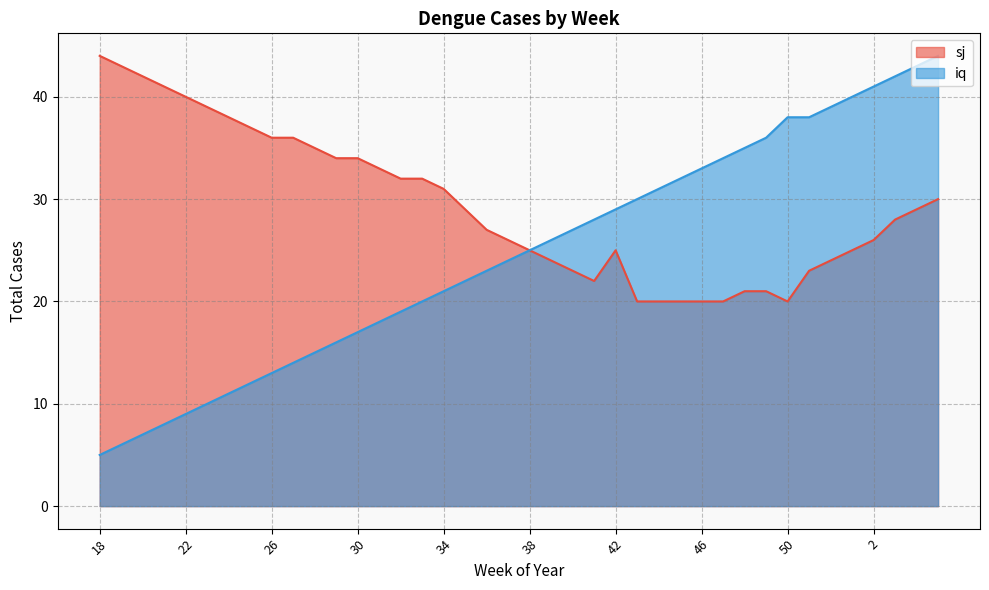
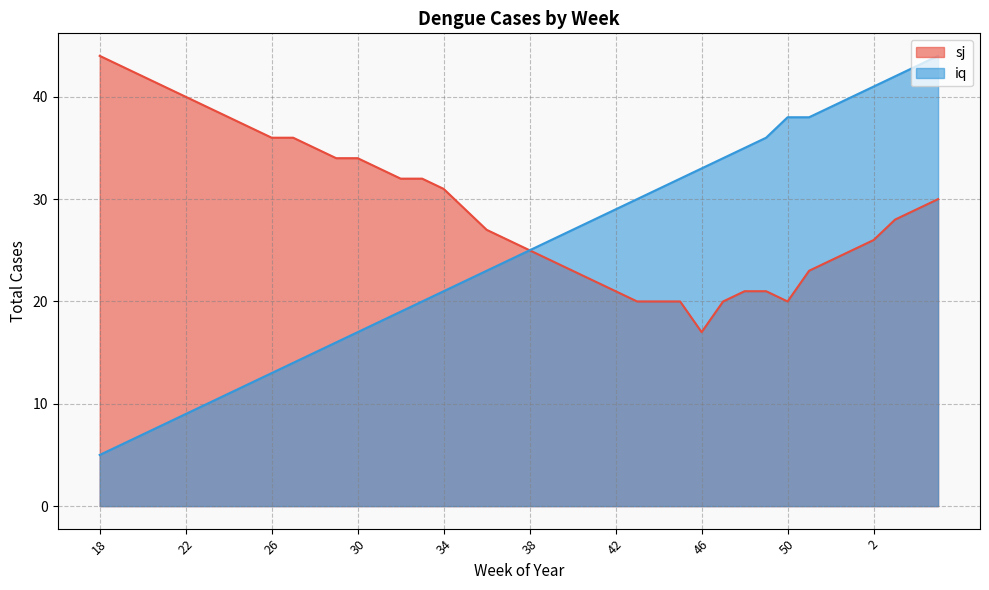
  {
    "sj": {
-     "42": 25,
-     "46": 20,
+     "42": 21,
+     "46": 17,
      "50": 20
    },
    "iq": {
      "42": 29,
      "46": 33,
      "50": 38
    }
  }
